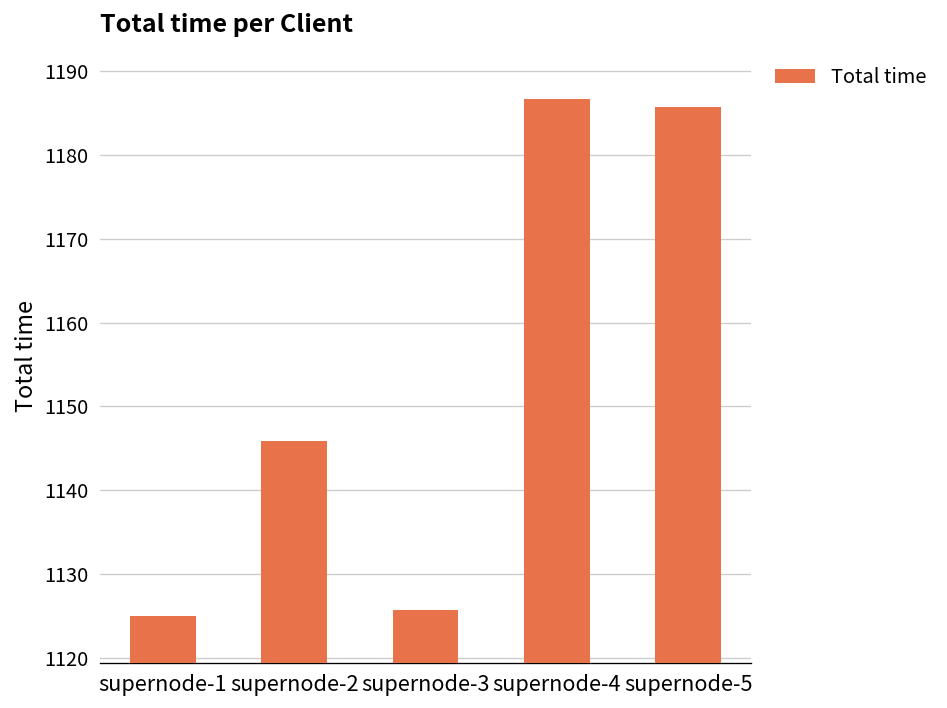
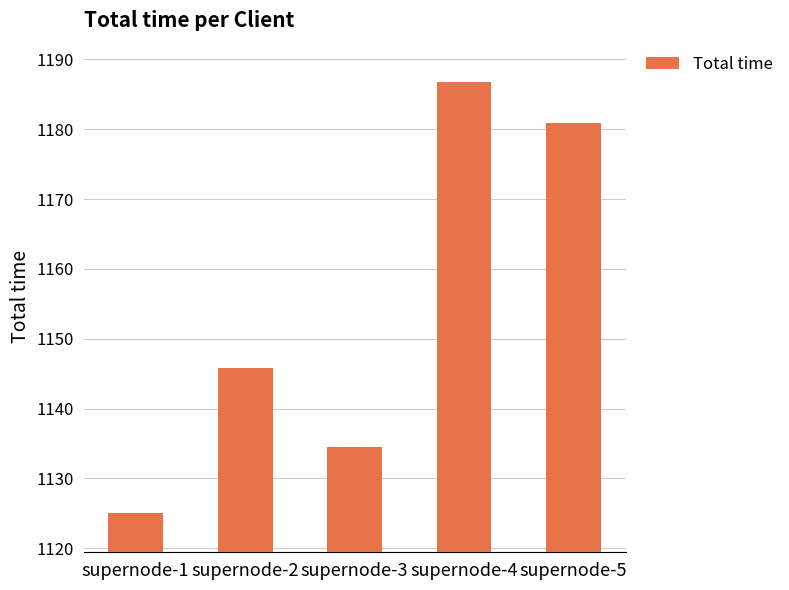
  {
    "supernode-1": 1125,
    "supernode-2": 1146,
-   "supernode-3": 1126,
+   "supernode-3": 1134,
    "supernode-4": 1187,
-   "supernode-5": 1186
+   "supernode-5": 1181
  }
